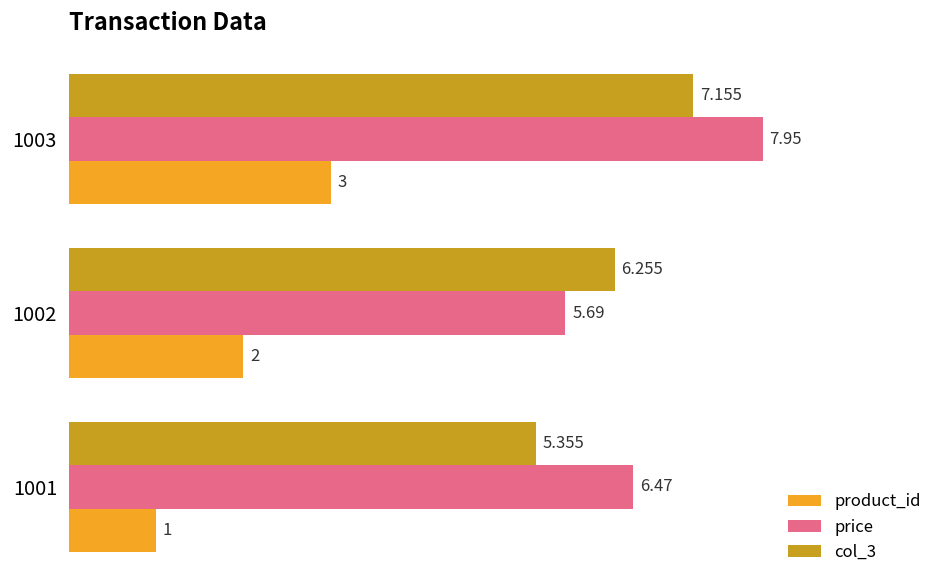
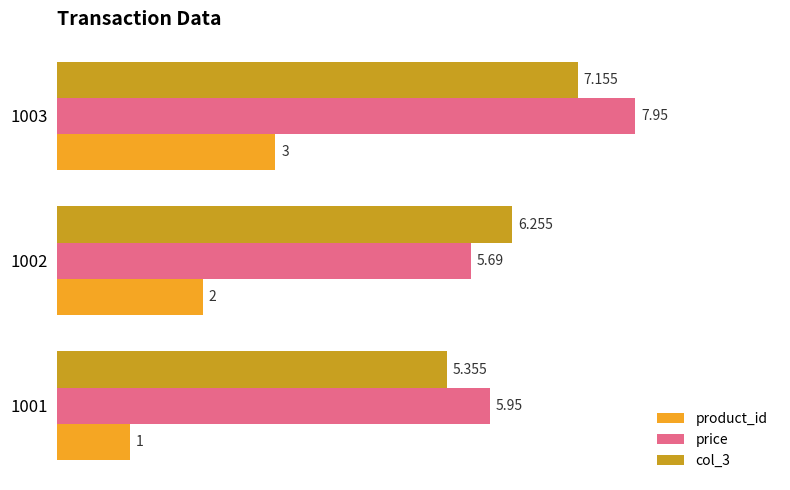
  {
    "price": {
      "1003": 7.95,
      "1002": 5.69,
-     "1001": 6.47
+     "1001": 5.95
    }
  }
